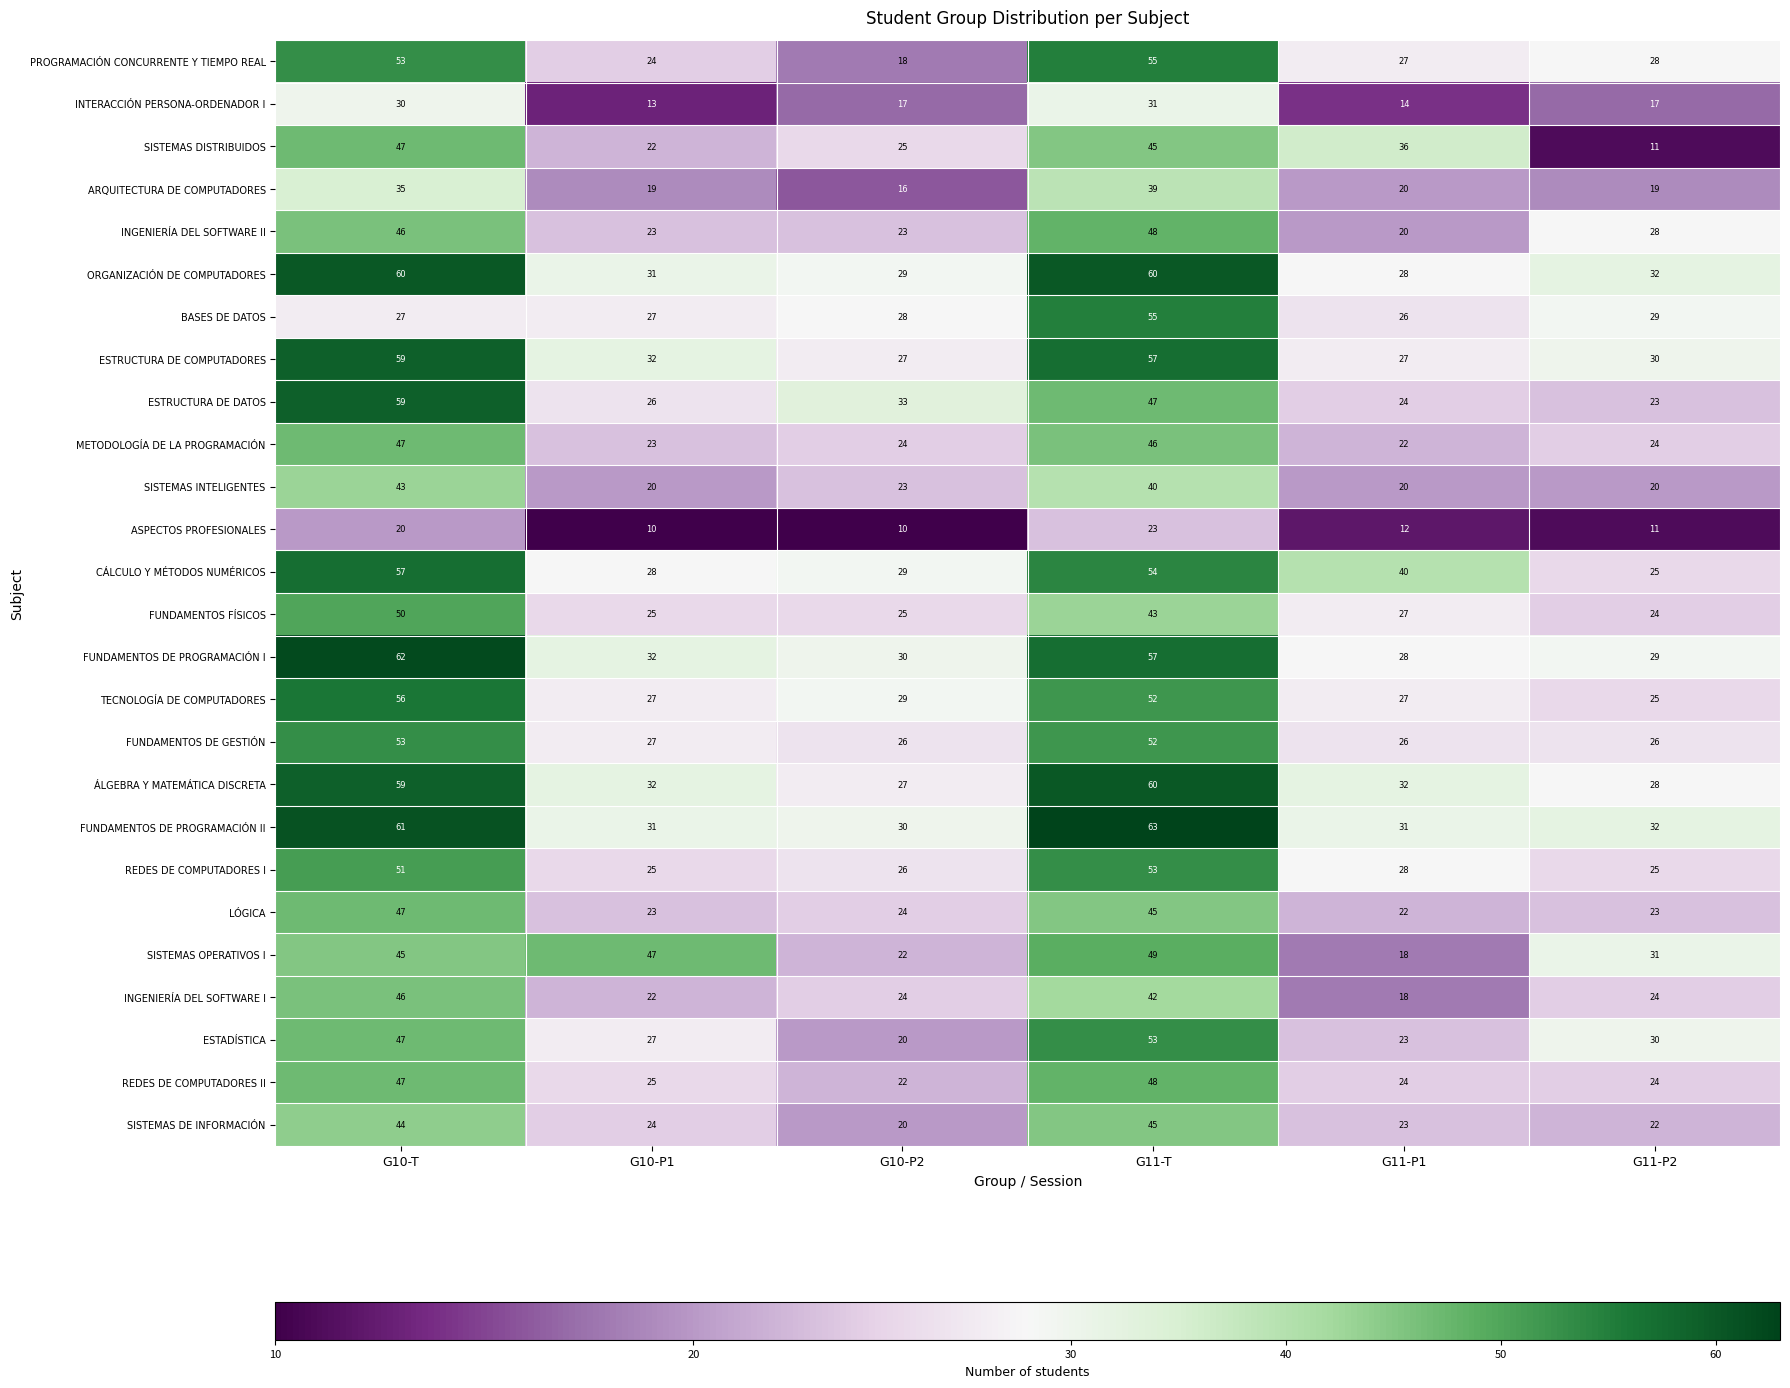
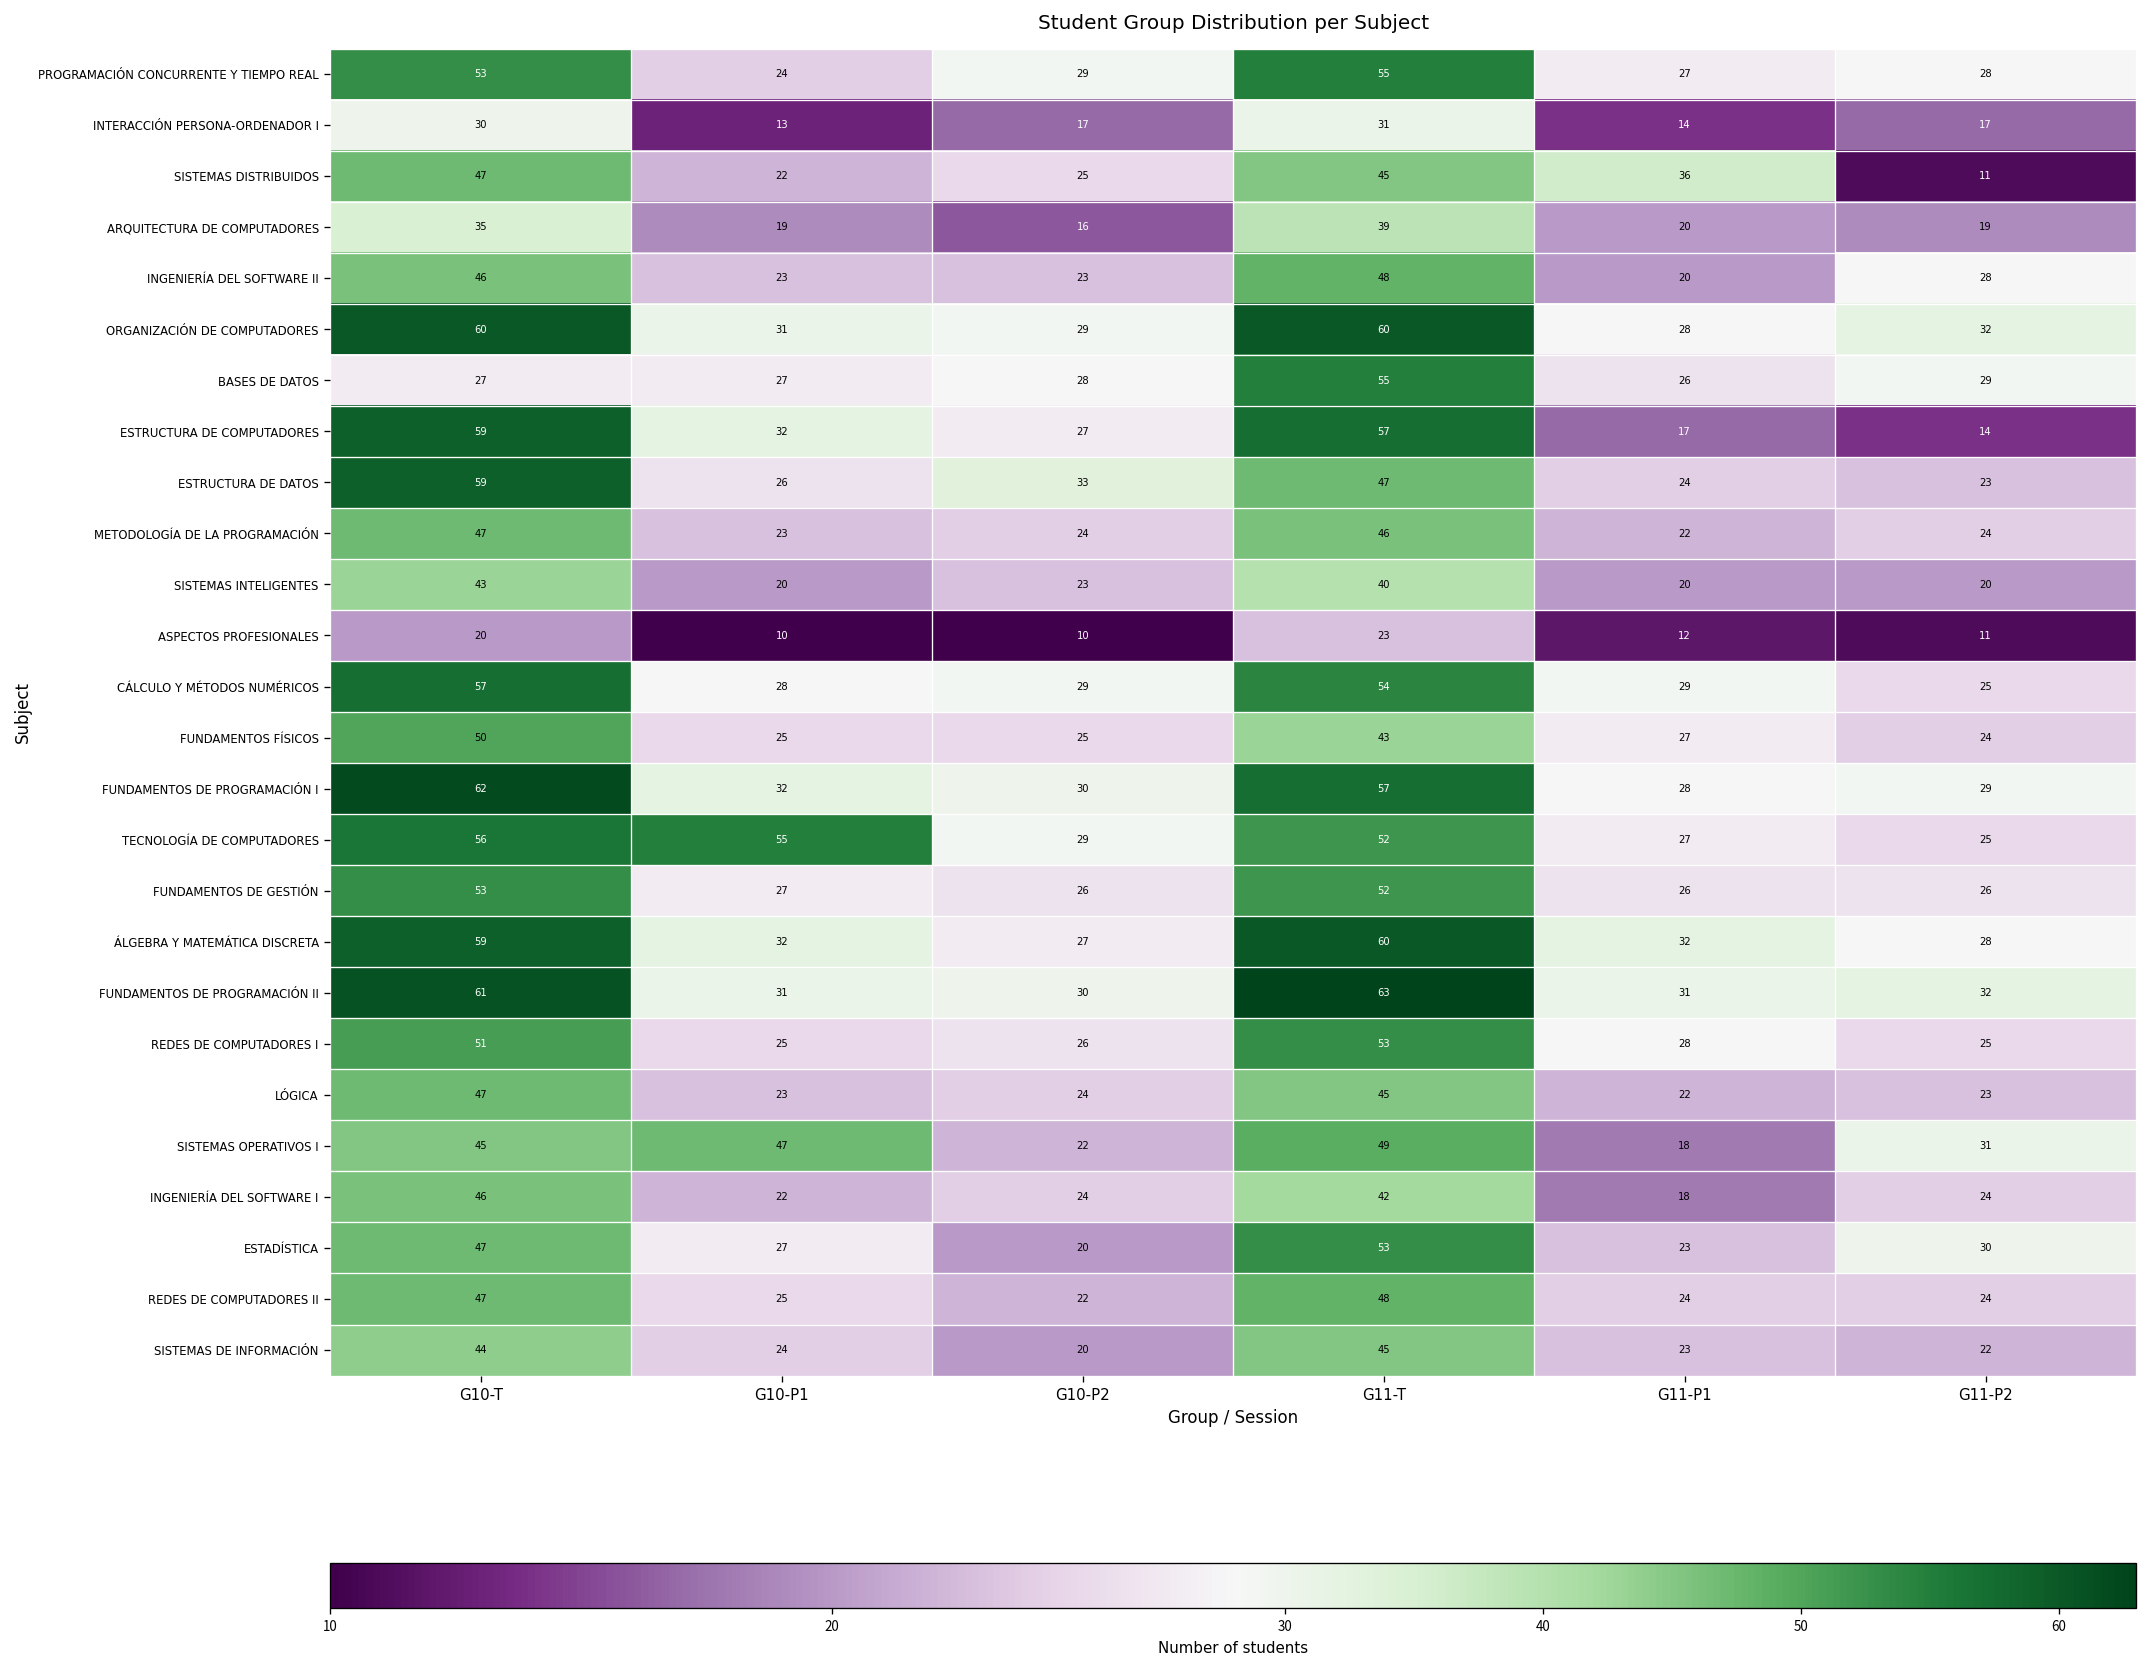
  {
    "PROGRAMACIÓN CONCURRENTE Y TIEMPO REAL": {
      "G10-T": 53,
      "G10-P1": 24,
-     "G10-P2": 18,
+     "G10-P2": 29,
      "G11-T": 55,
      "G11-P1": 27,
      "G11-P2": 28
    },
    "INTERACCIÓN PERSONA-ORDENADOR I": {
      "G10-T": 30,
      "G10-P1": 13,
      "G10-P2": 17,
      "G11-T": 31,
      "G11-P1": 14,
      "G11-P2": 17
    },
    "SISTEMAS DISTRIBUIDOS": {
      "G10-T": 47,
      "G10-P1": 22,
      "G10-P2": 25,
      "G11-T": 45,
      "G11-P1": 36,
      "G11-P2": 11
    },
    "ARQUITECTURA DE COMPUTADORES": {
      "G10-T": 35,
      "G10-P1": 19,
      "G10-P2": 16,
      "G11-T": 39,
      "G11-P1": 20,
      "G11-P2": 19
    },
    "INGENIERÍA DEL SOFTWARE II": {
      "G10-T": 46,
      "G10-P1": 23,
      "G10-P2": 23,
      "G11-T": 48,
      "G11-P1": 20,
      "G11-P2": 28
    },
    "ORGANIZACIÓN DE COMPUTADORES": {
      "G10-T": 60,
      "G10-P1": 31,
      "G10-P2": 29,
      "G11-T": 60,
      "G11-P1": 28,
      "G11-P2": 32
    },
    "BASES DE DATOS": {
      "G10-T": 27,
      "G10-P1": 27,
      "G10-P2": 28,
      "G11-T": 55,
      "G11-P1": 26,
      "G11-P2": 29
    },
    "ESTRUCTURA DE COMPUTADORES": {
      "G10-T": 59,
      "G10-P1": 32,
      "G10-P2": 27,
      "G11-T": 57,
-     "G11-P1": 27,
-     "G11-P2": 30
+     "G11-P1": 17,
+     "G11-P2": 14
    },
    "ESTRUCTURA DE DATOS": {
      "G10-T": 59,
      "G10-P1": 26,
      "G10-P2": 33,
      "G11-T": 47,
      "G11-P1": 24,
      "G11-P2": 23
    },
    "METODOLOGÍA DE LA PROGRAMACIÓN": {
      "G10-T": 47,
      "G10-P1": 23,
      "G10-P2": 24,
      "G11-T": 46,
      "G11-P1": 22,
      "G11-P2": 24
    },
    "SISTEMAS INTELIGENTES": {
      "G10-T": 43,
      "G10-P1": 20,
      "G10-P2": 23,
      "G11-T": 40,
      "G11-P1": 20,
      "G11-P2": 20
    },
    "ASPECTOS PROFESIONALES": {
      "G10-T": 20,
      "G10-P1": 10,
      "G10-P2": 10,
      "G11-T": 23,
      "G11-P1": 12,
      "G11-P2": 11
    },
    "CÁLCULO Y MÉTODOS NUMÉRICOS": {
      "G10-T": 57,
      "G10-P1": 28,
      "G10-P2": 29,
      "G11-T": 54,
-     "G11-P1": 40,
+     "G11-P1": 29,
      "G11-P2": 25
    },
    "FUNDAMENTOS FÍSICOS": {
      "G10-T": 50,
      "G10-P1": 25,
      "G10-P2": 25,
      "G11-T": 43,
      "G11-P1": 27,
      "G11-P2": 24
    },
    "FUNDAMENTOS DE PROGRAMACIÓN I": {
      "G10-T": 62,
      "G10-P1": 32,
      "G10-P2": 30,
      "G11-T": 57,
      "G11-P1": 28,
      "G11-P2": 29
    },
    "TECNOLOGÍA DE COMPUTADORES": {
      "G10-T": 56,
-     "G10-P1": 27,
+     "G10-P1": 55,
      "G10-P2": 29,
      "G11-T": 52,
      "G11-P1": 27,
      "G11-P2": 25
    },
    "FUNDAMENTOS DE GESTIÓN": {
      "G10-T": 53,
      "G10-P1": 27,
      "G10-P2": 26,
      "G11-T": 52,
      "G11-P1": 26,
      "G11-P2": 26
    },
    "ÁLGEBRA Y MATEMÁTICA DISCRETA": {
      "G10-T": 59,
      "G10-P1": 32,
      "G10-P2": 27,
      "G11-T": 60,
      "G11-P1": 32,
      "G11-P2": 28
    },
    "FUNDAMENTOS DE PROGRAMACIÓN II": {
      "G10-T": 61,
      "G10-P1": 31,
      "G10-P2": 30,
      "G11-T": 63,
      "G11-P1": 31,
      "G11-P2": 32
    },
    "REDES DE COMPUTADORES I": {
      "G10-T": 51,
      "G10-P1": 25,
      "G10-P2": 26,
      "G11-T": 53,
      "G11-P1": 28,
      "G11-P2": 25
    },
    "LÓGICA": {
      "G10-T": 47,
      "G10-P1": 23,
      "G10-P2": 24,
      "G11-T": 45,
      "G11-P1": 22,
      "G11-P2": 23
    },
    "SISTEMAS OPERATIVOS I": {
      "G10-T": 45,
      "G10-P1": 47,
      "G10-P2": 22,
      "G11-T": 49,
      "G11-P1": 18,
      "G11-P2": 31
    },
    "INGENIERÍA DEL SOFTWARE I": {
      "G10-T": 46,
      "G10-P1": 22,
      "G10-P2": 24,
      "G11-T": 42,
      "G11-P1": 18,
      "G11-P2": 24
    },
    "ESTADÍSTICA": {
      "G10-T": 47,
      "G10-P1": 27,
      "G10-P2": 20,
      "G11-T": 53,
      "G11-P1": 23,
      "G11-P2": 30
    },
    "REDES DE COMPUTADORES II": {
      "G10-T": 47,
      "G10-P1": 25,
      "G10-P2": 22,
      "G11-T": 48,
      "G11-P1": 24,
      "G11-P2": 24
    },
    "SISTEMAS DE INFORMACIÓN": {
      "G10-T": 44,
      "G10-P1": 24,
      "G10-P2": 20,
      "G11-T": 45,
      "G11-P1": 23,
      "G11-P2": 22
    }
  }
